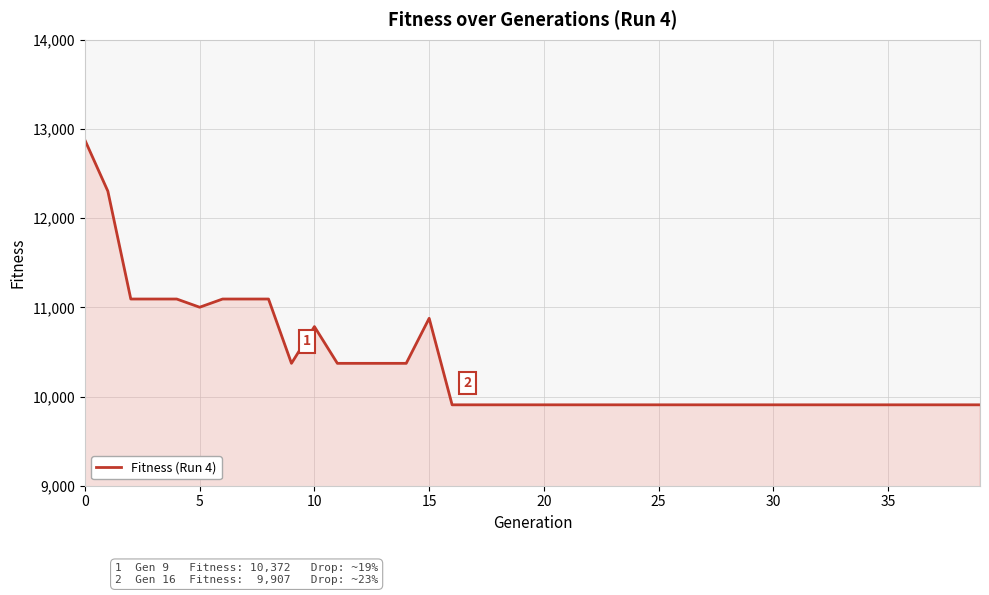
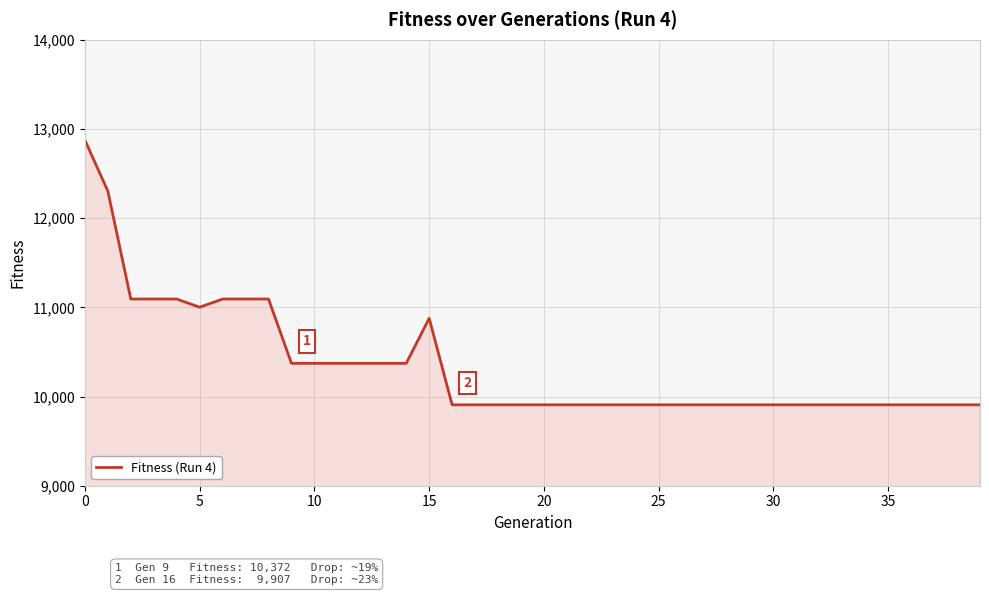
  {
    "0": "12,900",
    "5": "11,000",
-   "10": "10,800",
+   "10": "10,400",
    "15": "10,900",
    "20": "9,900",
    "25": "9,900",
    "30": "9,900",
    "35": "9,900"
  }
